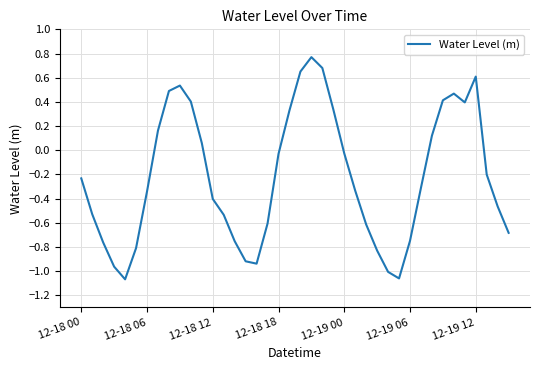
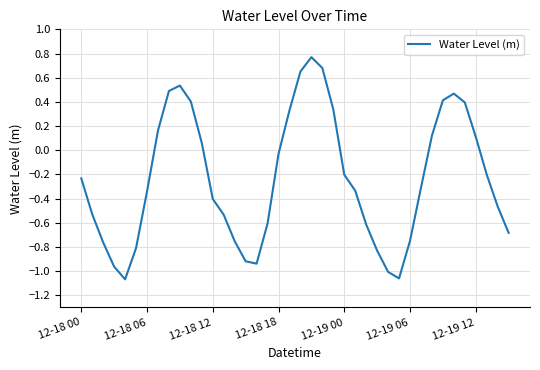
  {
    "12-18 00": -0.23,
    "12-18 06": -0.34,
    "12-18 12": -0.40,
    "12-18 18": -0.03,
-   "12-19 00": -0.03,
+   "12-19 00": -0.20,
    "12-19 06": -0.75,
-   "12-19 12": 0.61
+   "12-19 12": 0.11
  }
